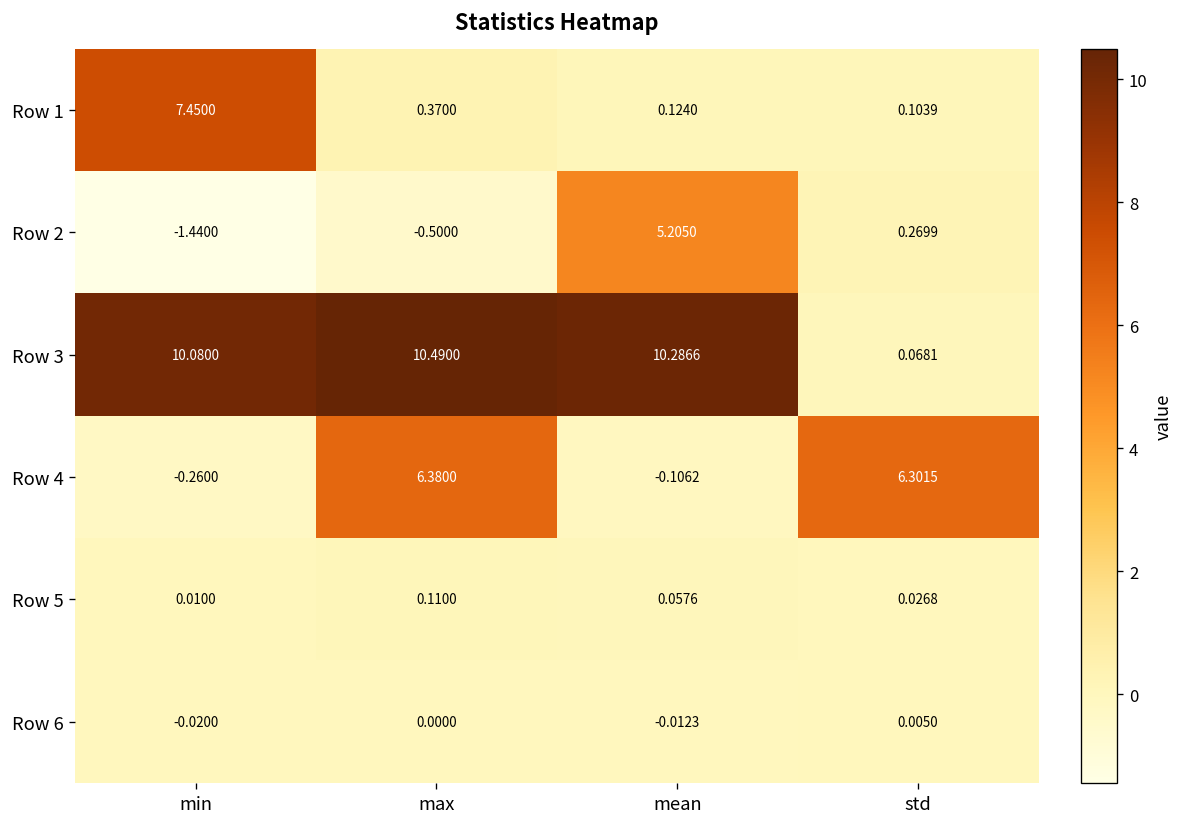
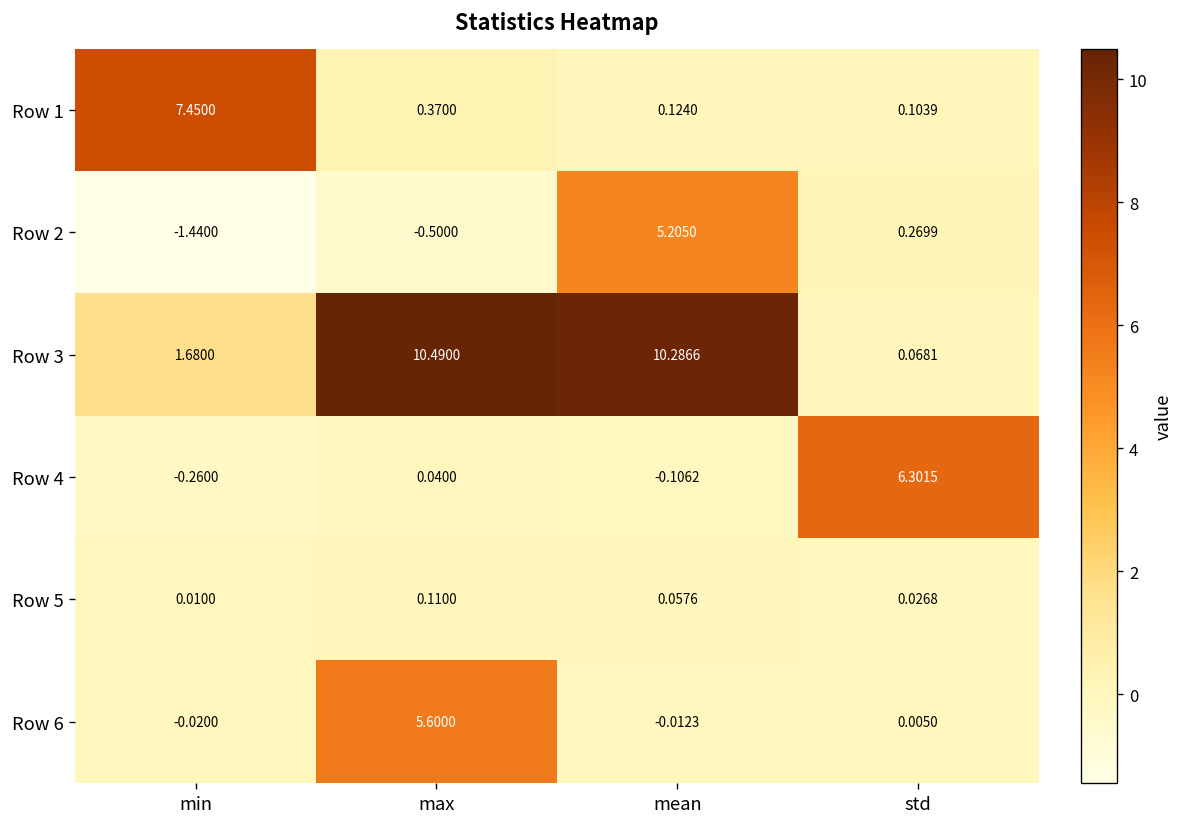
  {
    "Row 1": {
      "min": 7.4500,
      "max": 0.3700,
      "mean": 0.1240,
      "std": 0.1039
    },
    "Row 2": {
      "min": -1.4400,
      "max": -0.5000,
      "mean": 5.2050,
      "std": 0.2699
    },
    "Row 3": {
-     "min": 10.0800,
+     "min": 1.6800,
      "max": 10.4900,
      "mean": 10.2866,
      "std": 0.0681
    },
    "Row 4": {
      "min": -0.2600,
-     "max": 6.3800,
+     "max": 0.0400,
      "mean": -0.1062,
      "std": 6.3015
    },
    "Row 5": {
      "min": 0.0100,
      "max": 0.1100,
      "mean": 0.0576,
      "std": 0.0268
    },
    "Row 6": {
      "min": -0.0200,
-     "max": 0.0000,
+     "max": 5.6000,
      "mean": -0.0123,
      "std": 0.0050
    }
  }
